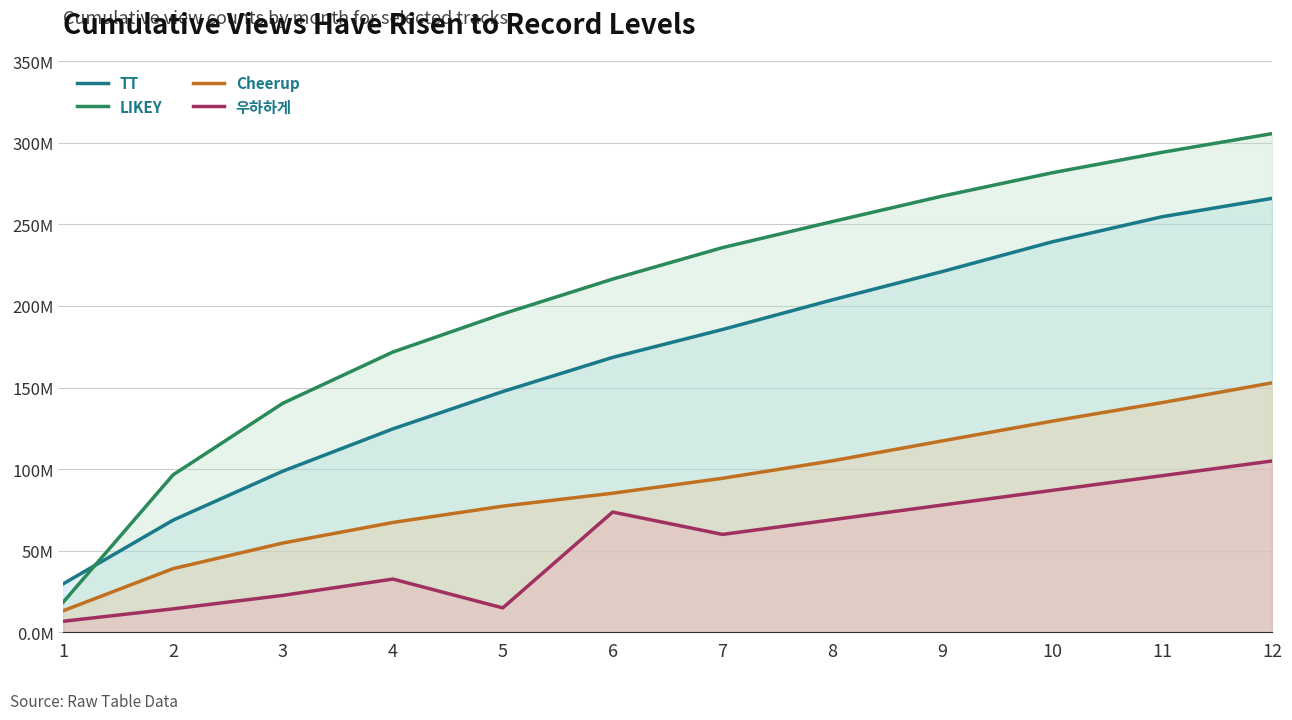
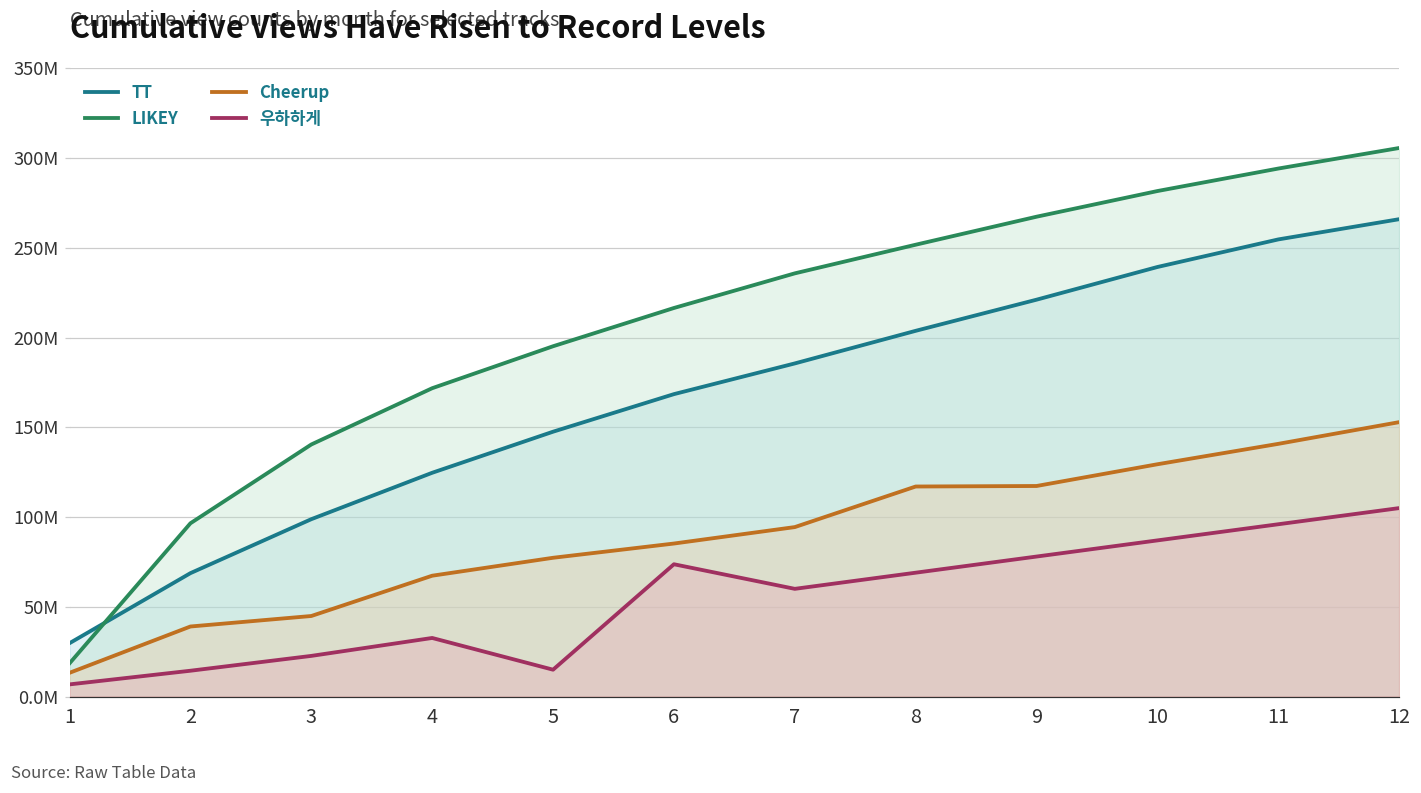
  {
    "Cheerup": {
      "1": 13000000,
      "2": 39000000,
-     "3": 55000000,
+     "3": 45000000,
      "4": 67000000,
      "5": 77000000,
      "6": 85000000,
      "7": 94000000,
-     "8": 105000000,
+     "8": 117000000,
      "9": 117000000,
      "10": 129000000,
      "11": 141000000,
      "12": 153000000
    },
    "우하하게": {
      "1": 7000000,
      "2": 14000000,
      "3": 23000000,
      "4": 33000000,
      "5": 15000000,
      "6": 74000000,
      "7": 60000000,
      "8": 69000000,
      "9": 78000000,
      "10": 87000000,
      "11": 96000000,
      "12": 105000000
    }
  }
